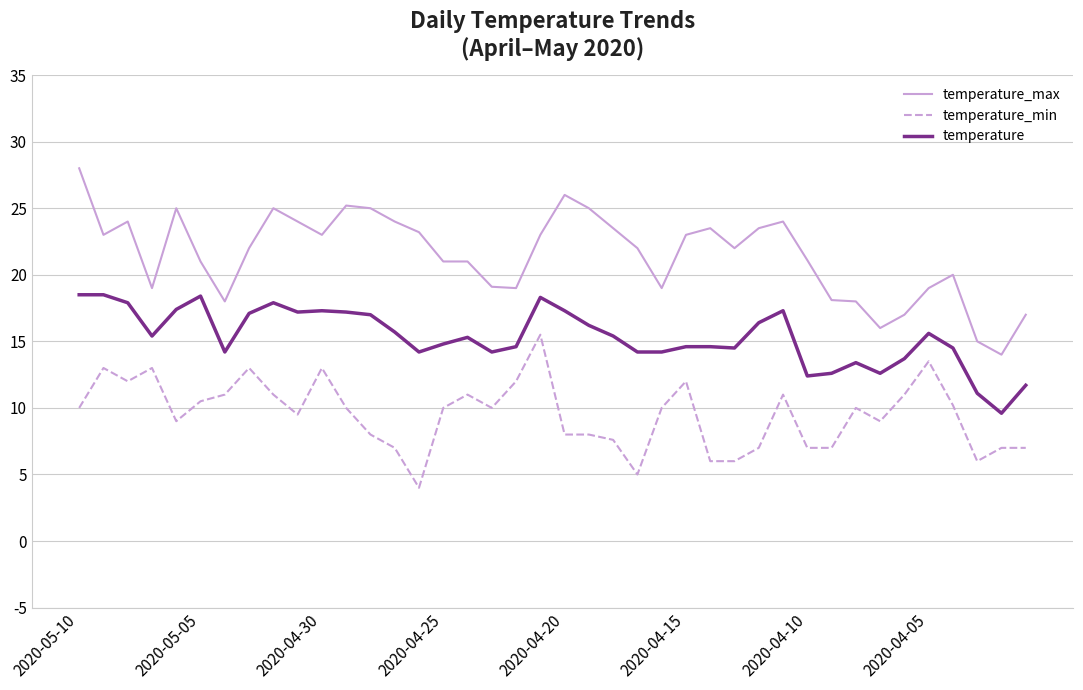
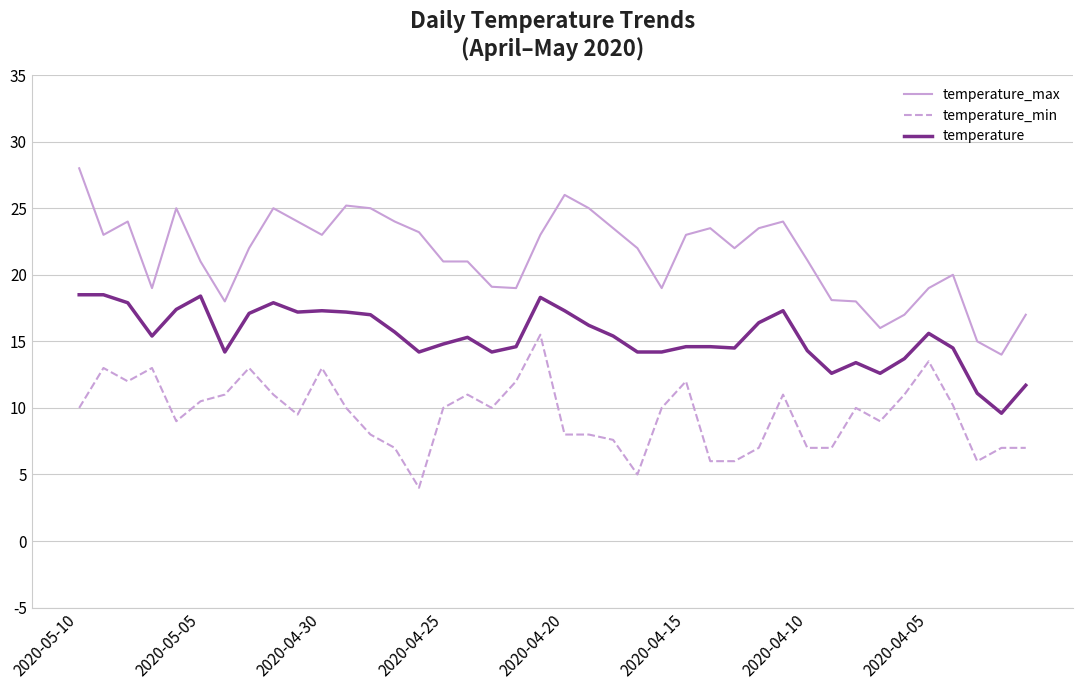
  {
    "temperature": {
      "2020-05-10": 18.5,
      "2020-05-05": 18.4,
      "2020-04-30": 17.3,
      "2020-04-25": 14.8,
      "2020-04-20": 17.3,
      "2020-04-15": 14.6,
-     "2020-04-10": 12.4,
+     "2020-04-10": 14.3,
      "2020-04-05": 15.6
    }
  }
